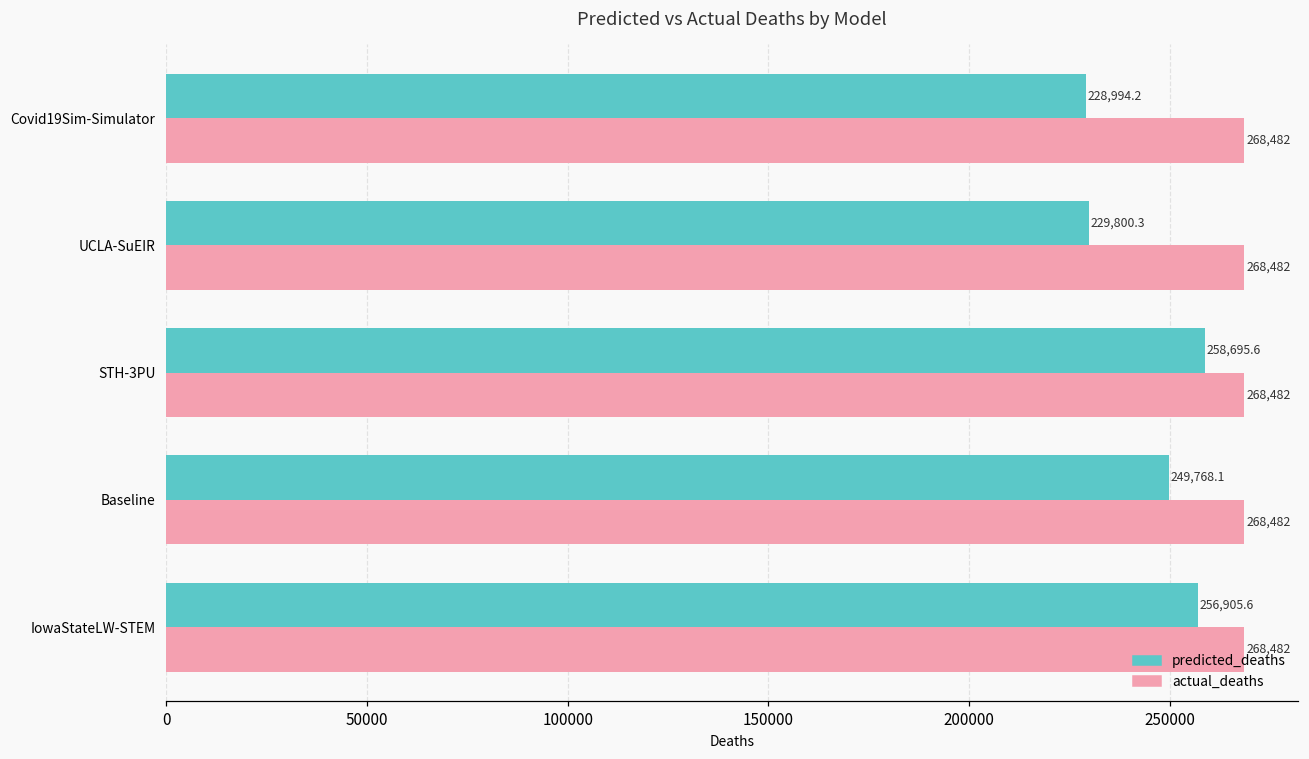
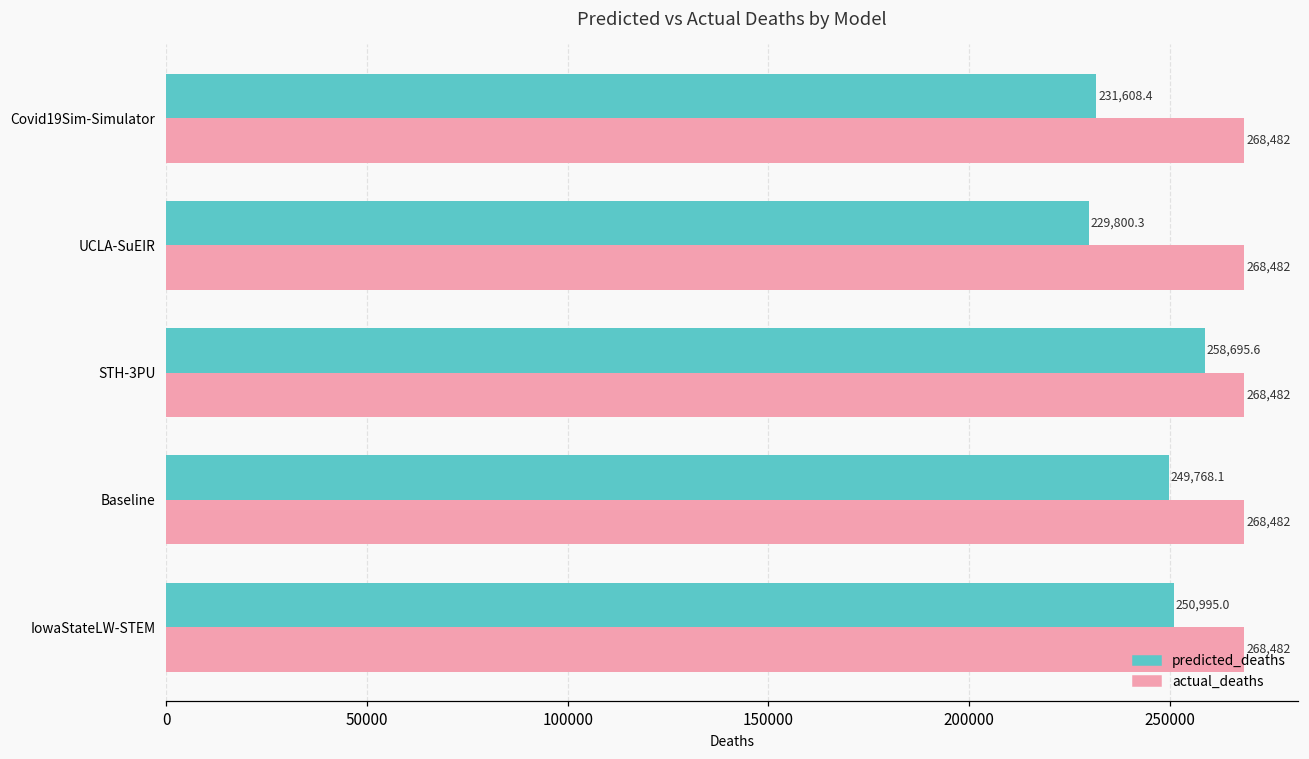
  {
    "predicted_deaths": {
-     "Covid19Sim-Simulator": "228,994.2",
+     "Covid19Sim-Simulator": "231,608.4",
      "UCLA-SuEIR": "229,800.3",
      "STH-3PU": "258,695.6",
      "Baseline": "249,768.1",
-     "IowaStateLW-STEM": "256,905.6"
+     "IowaStateLW-STEM": "250,995.0"
    },
    "actual_deaths": {
      "Covid19Sim-Simulator": "268,482",
      "UCLA-SuEIR": "268,482",
      "STH-3PU": "268,482",
      "Baseline": "268,482",
      "IowaStateLW-STEM": "268,482"
    }
  }
